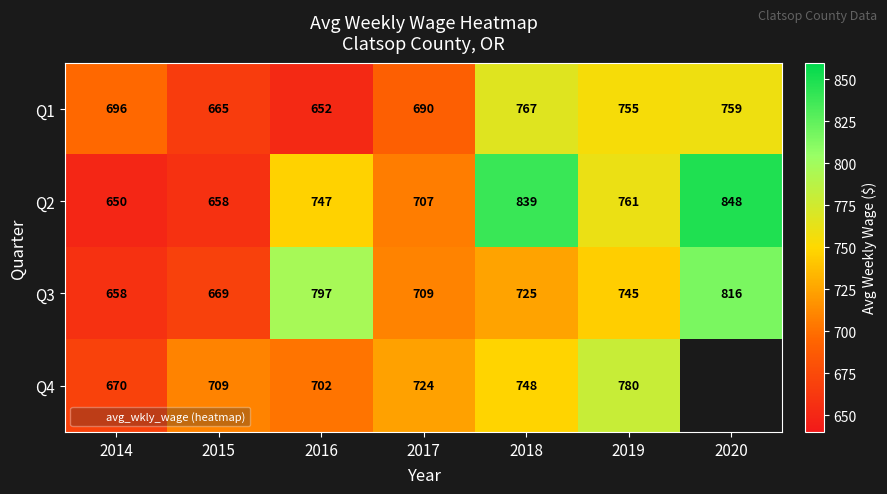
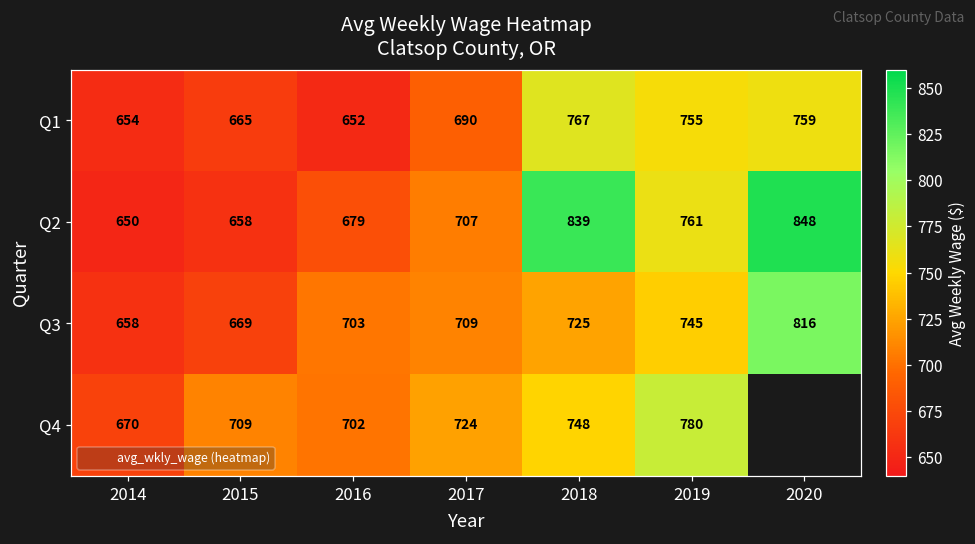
  {
    "Q1": {
-     "2014": 696,
+     "2014": 654,
      "2015": 665,
      "2016": 652,
      "2017": 690,
      "2018": 767,
      "2019": 755,
      "2020": 759
    },
    "Q2": {
      "2014": 650,
      "2015": 658,
-     "2016": 747,
+     "2016": 679,
      "2017": 707,
      "2018": 839,
      "2019": 761,
      "2020": 848
    },
    "Q3": {
      "2014": 658,
      "2015": 669,
-     "2016": 797,
+     "2016": 703,
      "2017": 709,
      "2018": 725,
      "2019": 745,
      "2020": 816
    },
    "Q4": {
      "2014": 670,
      "2015": 709,
      "2016": 702,
      "2017": 724,
      "2018": 748,
      "2019": 780
    }
  }
